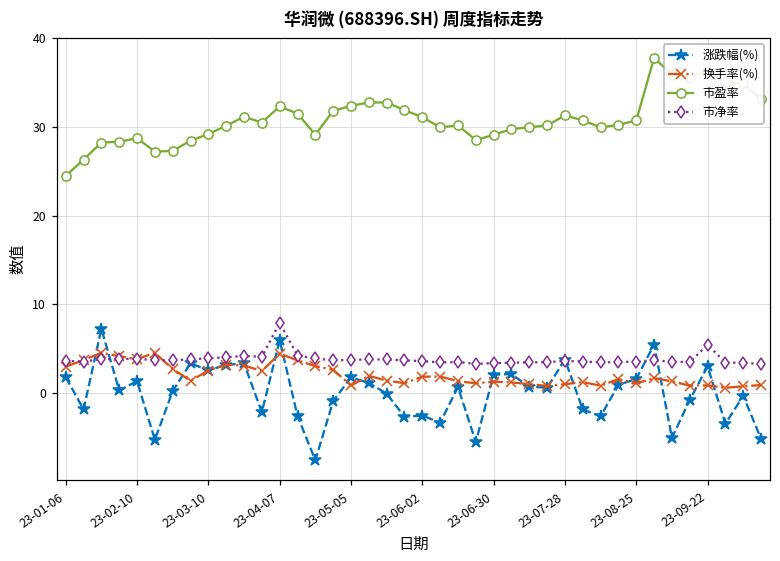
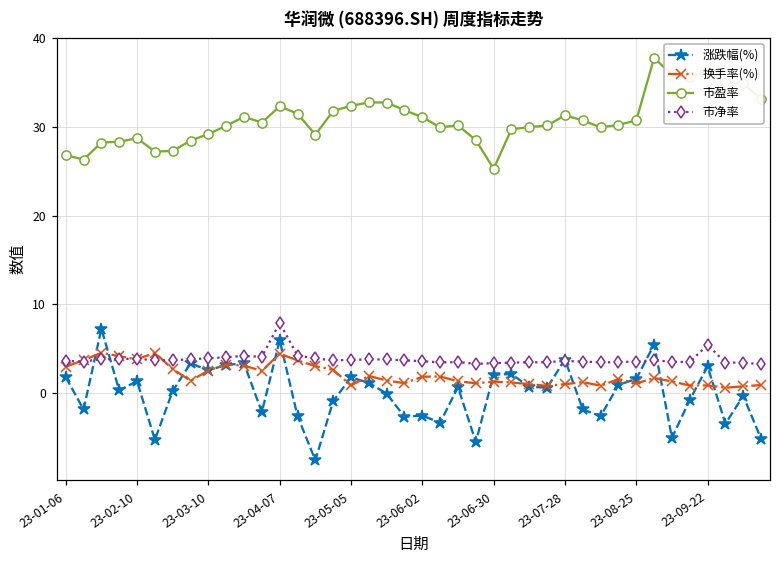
  {
    "涨跌幅(%)": {
      "23-01-06": 2,
      "23-02-10": 1,
      "23-04-07": 6,
      "23-05-05": 2,
      "23-06-02": -2,
      "23-06-30": 2,
      "23-08-25": 2,
      "23-09-22": 3
    },
    "换手率(%)": {
      "23-01-06": 3,
      "23-04-07": 4,
      "23-05-05": 1,
      "23-06-02": 2,
      "23-06-30": 1,
      "23-07-28": 1,
      "23-08-25": 1,
      "23-09-22": 1
    },
    "市盈率": {
-     "23-01-06": 24,
+     "23-01-06": 27,
      "23-02-10": 29,
      "23-03-10": 29,
      "23-04-07": 32,
      "23-05-05": 32,
      "23-06-02": 31,
-     "23-06-30": 29,
+     "23-06-30": 25,
      "23-07-28": 31,
      "23-08-25": 31
    },
    "市净率": {
      "23-01-06": 4,
      "23-03-10": 4,
      "23-04-07": 8,
      "23-05-05": 4,
      "23-06-02": 4,
      "23-06-30": 3,
      "23-08-25": 4,
      "23-09-22": 5
    }
  }
